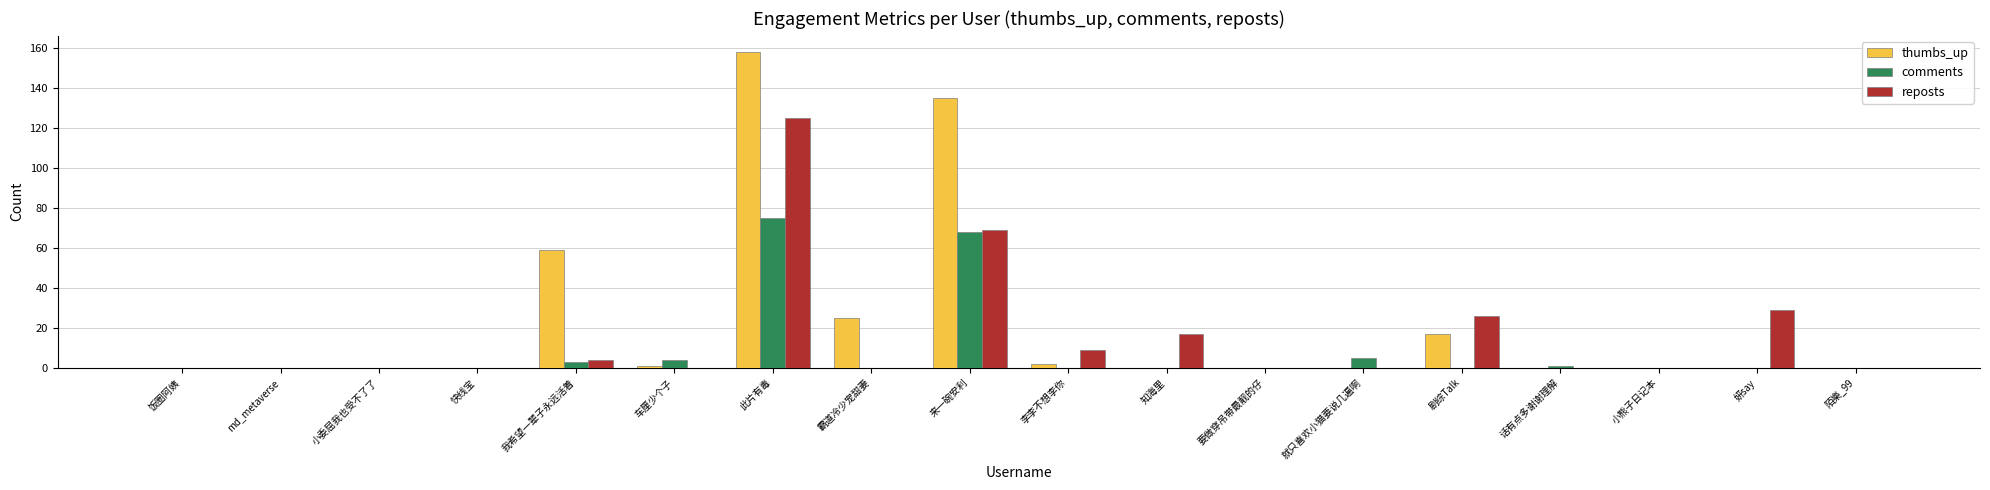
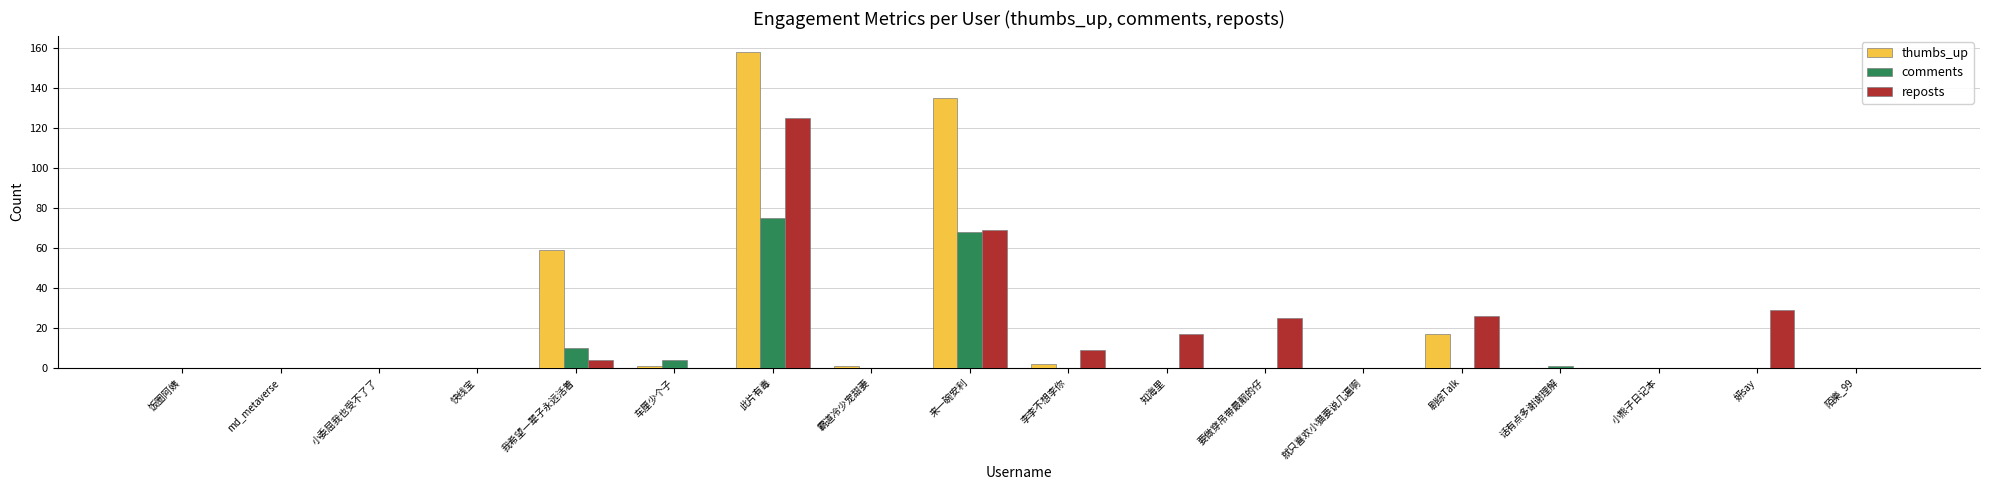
  {
    "thumbs_up": {
      "饭圈阿姨": 0,
      "md_metaverse": 0,
      "小委屈我也受不了了": 0,
      "快线宝": 0,
      "我希望一辈子永远活着": 59,
      "此片有毒": 158,
-     "霸道冷少宠甜妻": 25,
+     "霸道冷少宠甜妻": 1,
      "来一碗安利": 135,
      "李李不想李你": 2,
      "知海里": 0,
      "要做穿吊带最靓的仔": 0,
      "就只喜欢小猫要说几遍啊": 0,
      "剧综Talk": 17,
      "话有点多谢谢理解": 0,
      "小熊子日记本": 0,
      "妍say": 0,
      "陌樂_99": 0
    },
    "comments": {
      "饭圈阿姨": 0,
      "md_metaverse": 0,
      "小委屈我也受不了了": 0,
      "快线宝": 0,
-     "我希望一辈子永远活着": 3,
+     "我希望一辈子永远活着": 10,
      "车厘少个子": 4,
      "此片有毒": 75,
      "霸道冷少宠甜妻": 0,
      "来一碗安利": 68,
      "李李不想李你": 0,
      "知海里": 0,
      "要做穿吊带最靓的仔": 0,
-     "就只喜欢小猫要说几遍啊": 5,
+     "就只喜欢小猫要说几遍啊": 0,
      "剧综Talk": 0,
      "小熊子日记本": 0,
      "妍say": 0,
      "陌樂_99": 0
    },
    "reposts": {
      "饭圈阿姨": 0,
      "md_metaverse": 0,
      "小委屈我也受不了了": 0,
      "快线宝": 0,
      "我希望一辈子永远活着": 4,
      "车厘少个子": 0,
      "此片有毒": 125,
      "霸道冷少宠甜妻": 0,
      "来一碗安利": 69,
      "李李不想李你": 9,
      "知海里": 17,
-     "要做穿吊带最靓的仔": 0,
+     "要做穿吊带最靓的仔": 25,
      "就只喜欢小猫要说几遍啊": 0,
      "剧综Talk": 26,
      "话有点多谢谢理解": 0,
      "小熊子日记本": 0,
      "妍say": 29,
      "陌樂_99": 0
    }
  }
